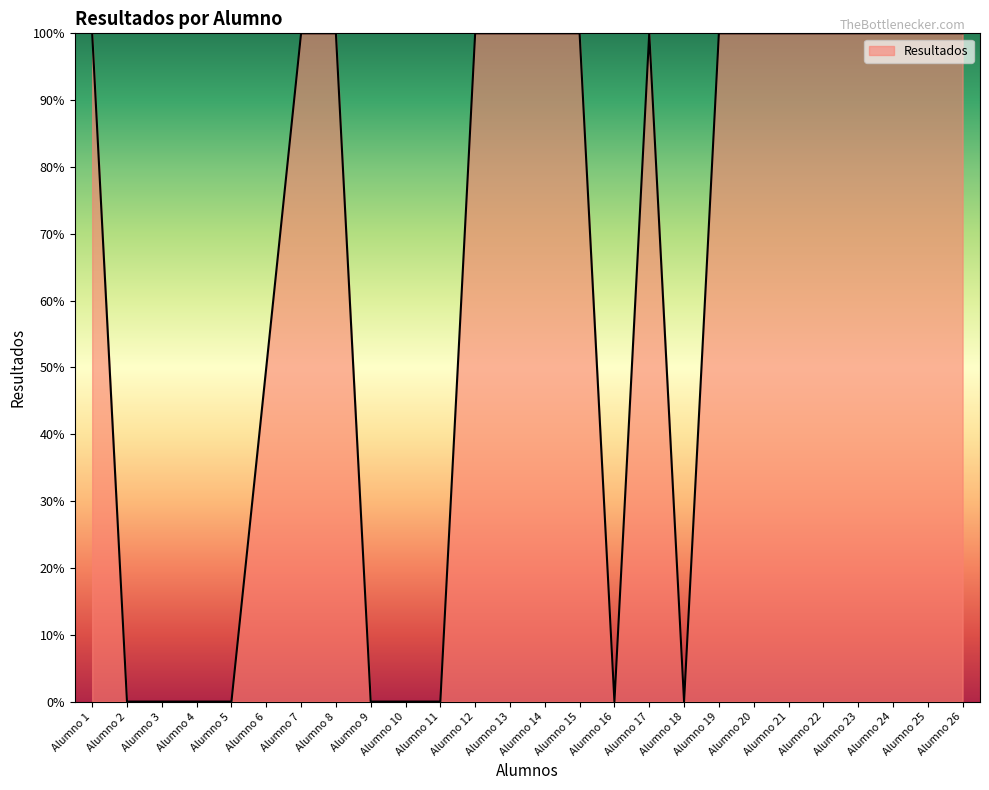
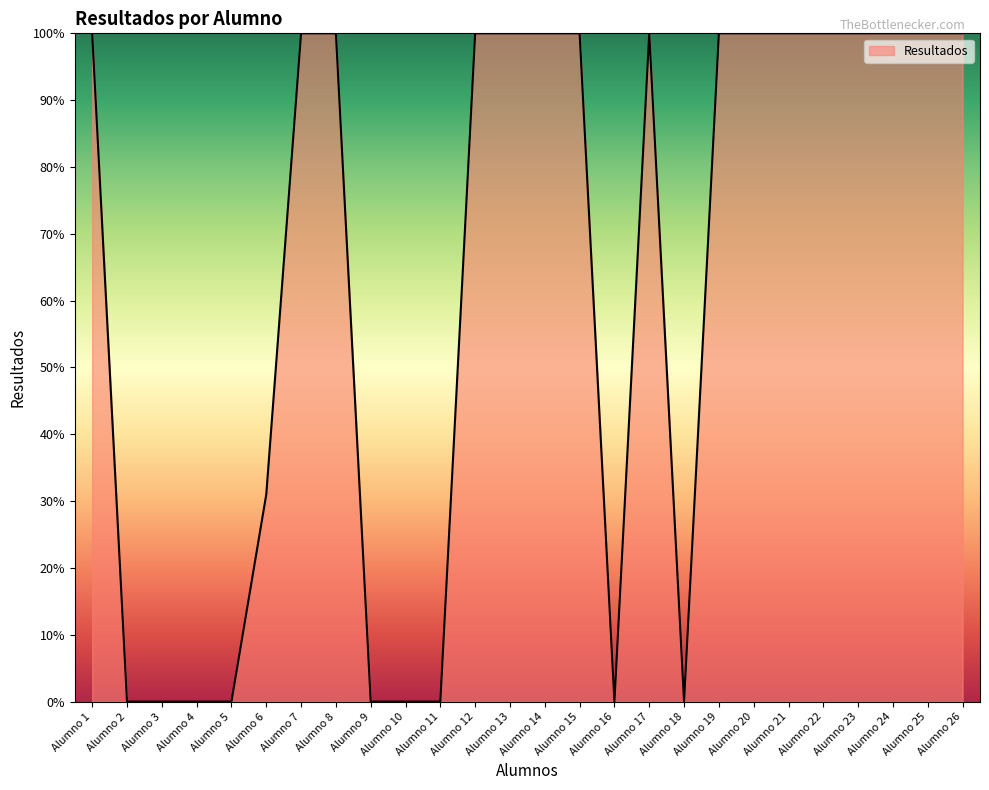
  {
    "Alumno 1": "100%",
    "Alumno 2": "0%",
    "Alumno 3": "0%",
    "Alumno 4": "0%",
    "Alumno 5": "0%",
-   "Alumno 6": "50%",
+   "Alumno 6": "31%",
    "Alumno 7": "100%",
    "Alumno 8": "100%",
    "Alumno 9": "0%",
    "Alumno 10": "0%",
    "Alumno 11": "0%",
    "Alumno 12": "100%",
    "Alumno 13": "100%",
    "Alumno 14": "100%",
    "Alumno 15": "100%",
    "Alumno 16": "0%",
    "Alumno 17": "100%",
    "Alumno 18": "0%",
    "Alumno 19": "100%",
    "Alumno 20": "100%",
    "Alumno 21": "100%",
    "Alumno 22": "100%",
    "Alumno 23": "100%",
    "Alumno 24": "100%",
    "Alumno 25": "100%",
    "Alumno 26": "100%"
  }
